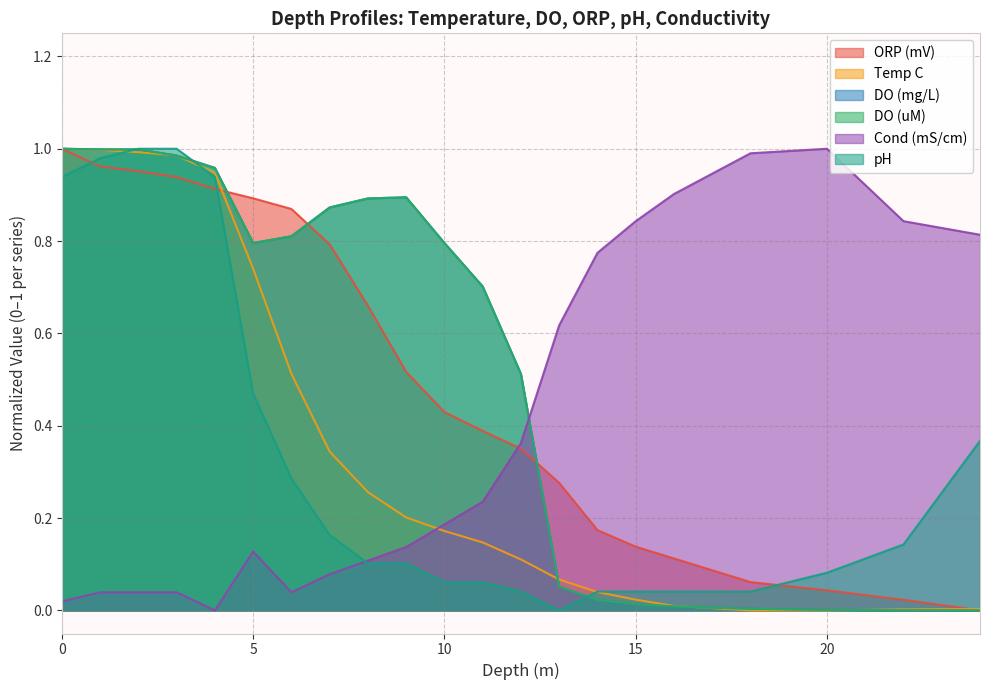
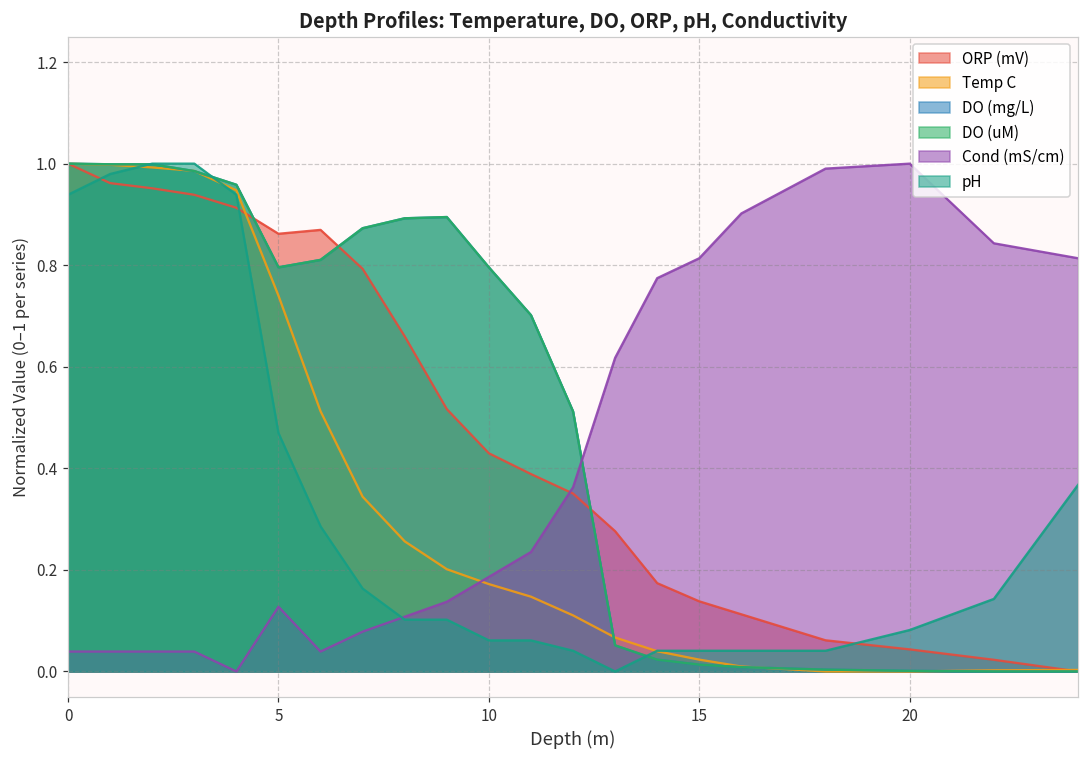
  {
    "ORP (mV)": {
-     "5": 0.89,
+     "5": 0.86,
      "10": 0.43,
      "15": 0.14,
      "20": 0.04
    },
    "Temp C": {
      "5": 0.74,
      "10": 0.17,
      "15": 0.02
    },
    "Cond (mS/cm)": {
-     "0": 0.02,
+     "0": 0.04,
      "5": 0.13,
      "10": 0.19,
-     "15": 0.84,
+     "15": 0.81,
      "20": 1.00
    }
  }
